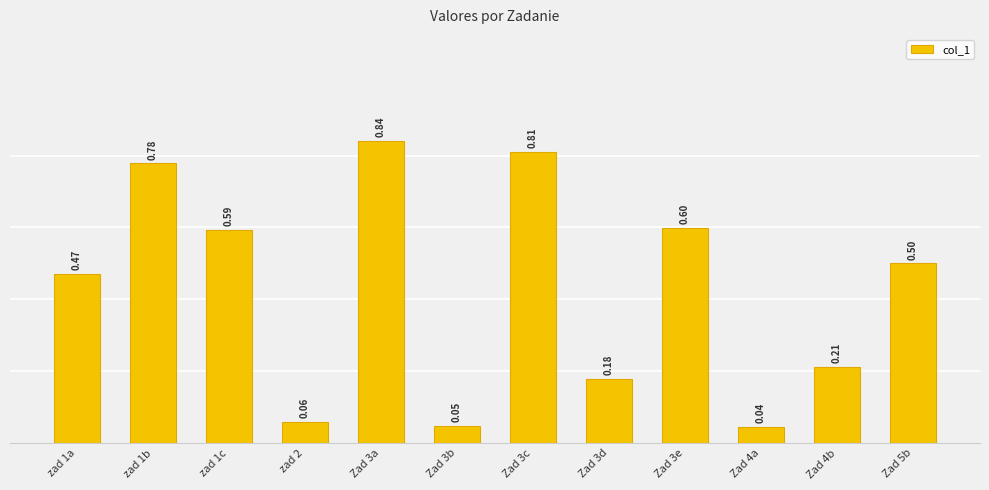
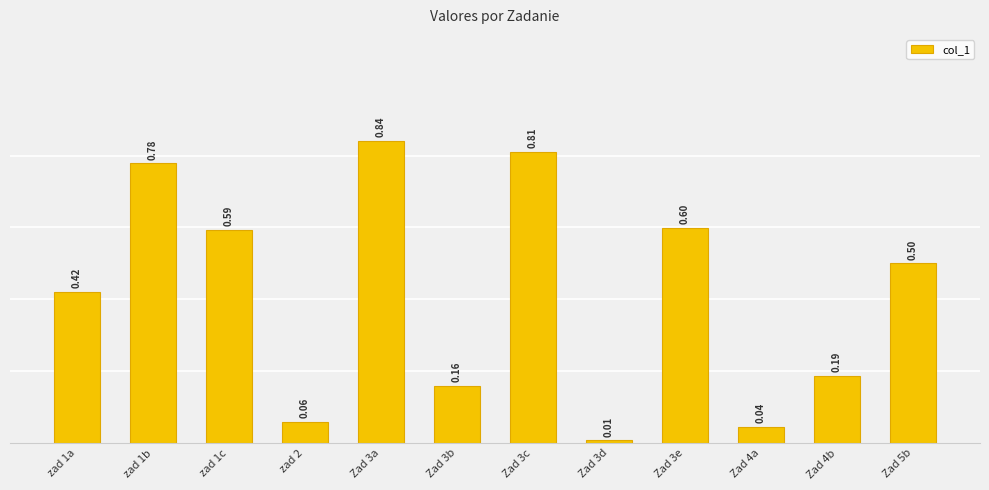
  {
-   "zad 1a": 0.47,
+   "zad 1a": 0.42,
    "zad 1b": 0.78,
    "zad 1c": 0.59,
    "zad 2": 0.06,
    "Zad 3a": 0.84,
-   "Zad 3b": 0.05,
+   "Zad 3b": 0.16,
    "Zad 3c": 0.81,
-   "Zad 3d": 0.18,
+   "Zad 3d": 0.01,
    "Zad 3e": 0.60,
    "Zad 4a": 0.04,
-   "Zad 4b": 0.21,
+   "Zad 4b": 0.19,
    "Zad 5b": 0.50
  }
